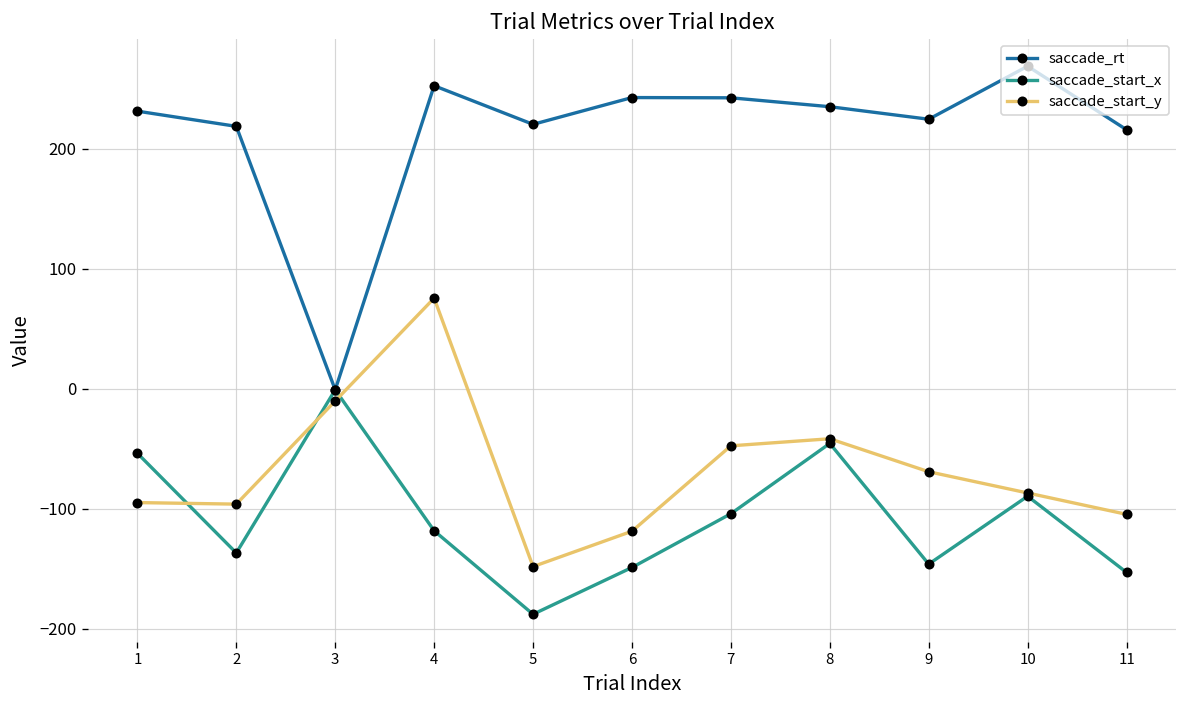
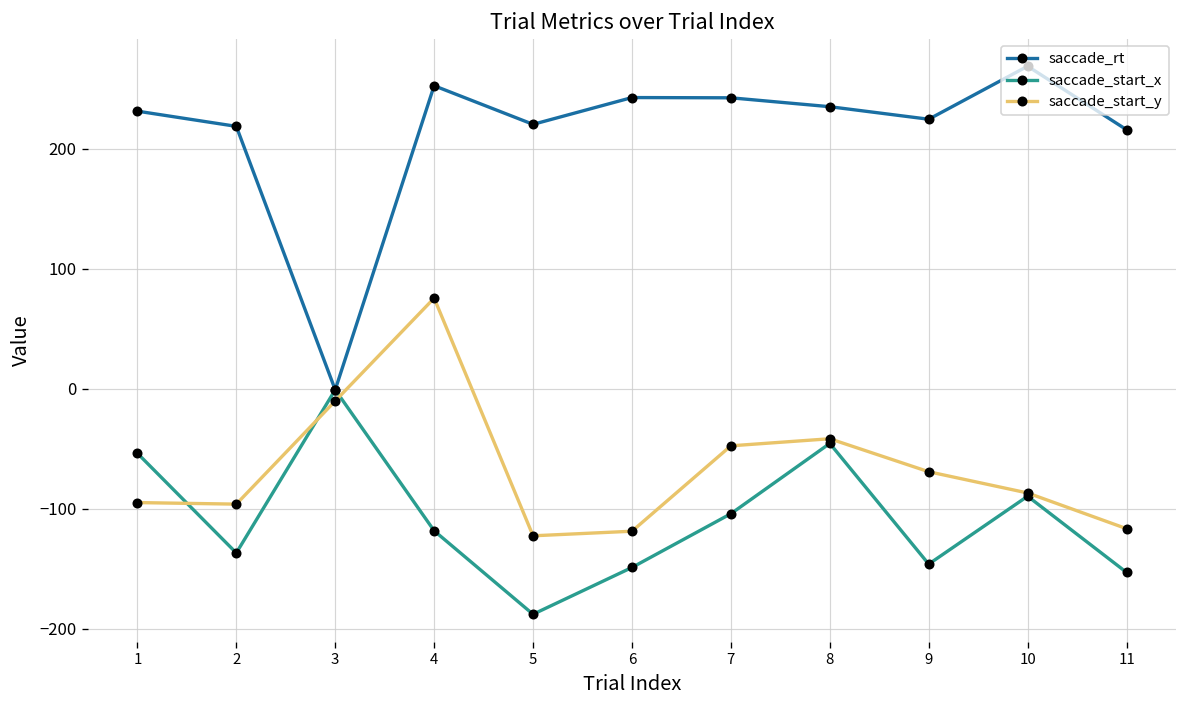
  {
    "saccade_start_y": {
      "1": -100,
      "2": -100,
      "3": -10,
      "4": 80,
-     "5": -150,
+     "5": -120,
      "6": -120,
      "7": -50,
      "8": -40,
      "9": -70,
      "10": -90,
-     "11": -100
+     "11": -120
    }
  }
